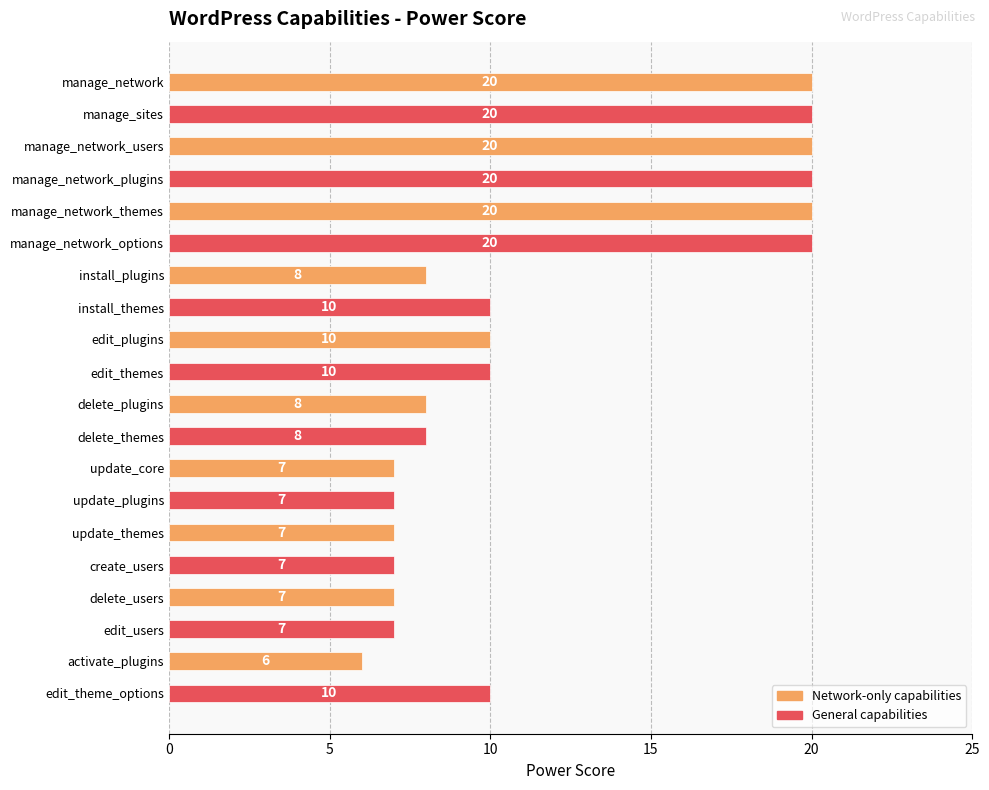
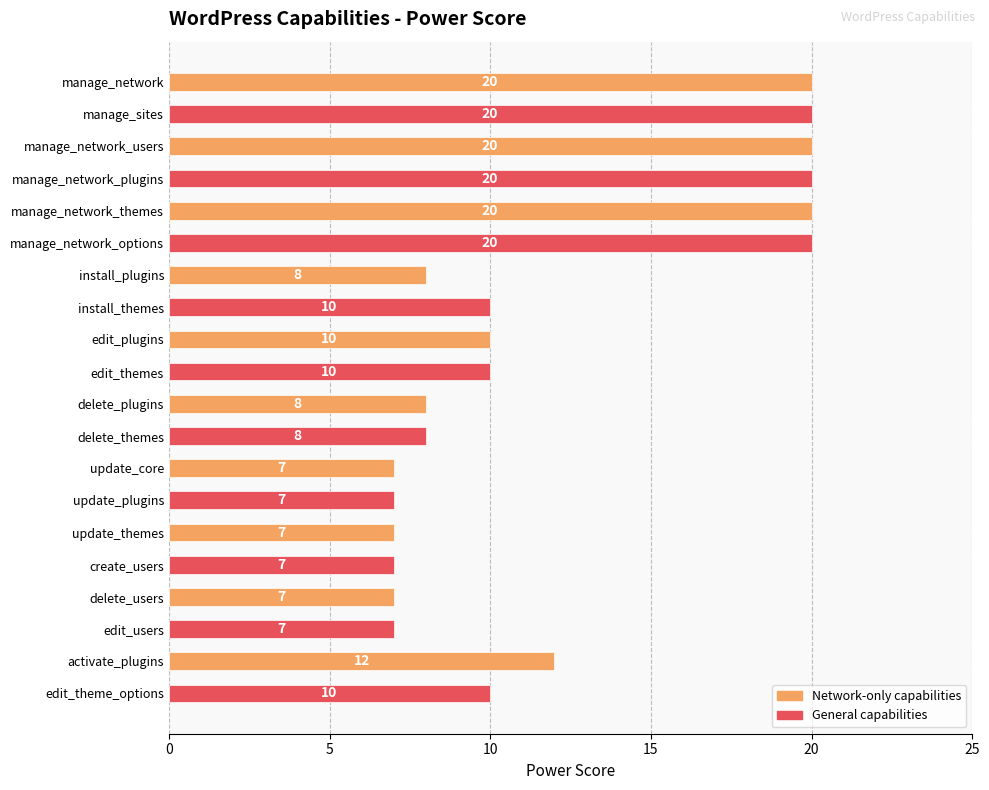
  {
    "manage_network": 20,
    "manage_sites": 20,
    "manage_network_users": 20,
    "manage_network_plugins": 20,
    "manage_network_themes": 20,
    "manage_network_options": 20,
    "install_plugins": 8,
    "install_themes": 10,
    "edit_plugins": 10,
    "edit_themes": 10,
    "delete_plugins": 8,
    "delete_themes": 8,
    "update_core": 7,
    "update_plugins": 7,
    "update_themes": 7,
    "create_users": 7,
    "delete_users": 7,
    "edit_users": 7,
-   "activate_plugins": 6,
+   "activate_plugins": 12,
    "edit_theme_options": 10
  }
